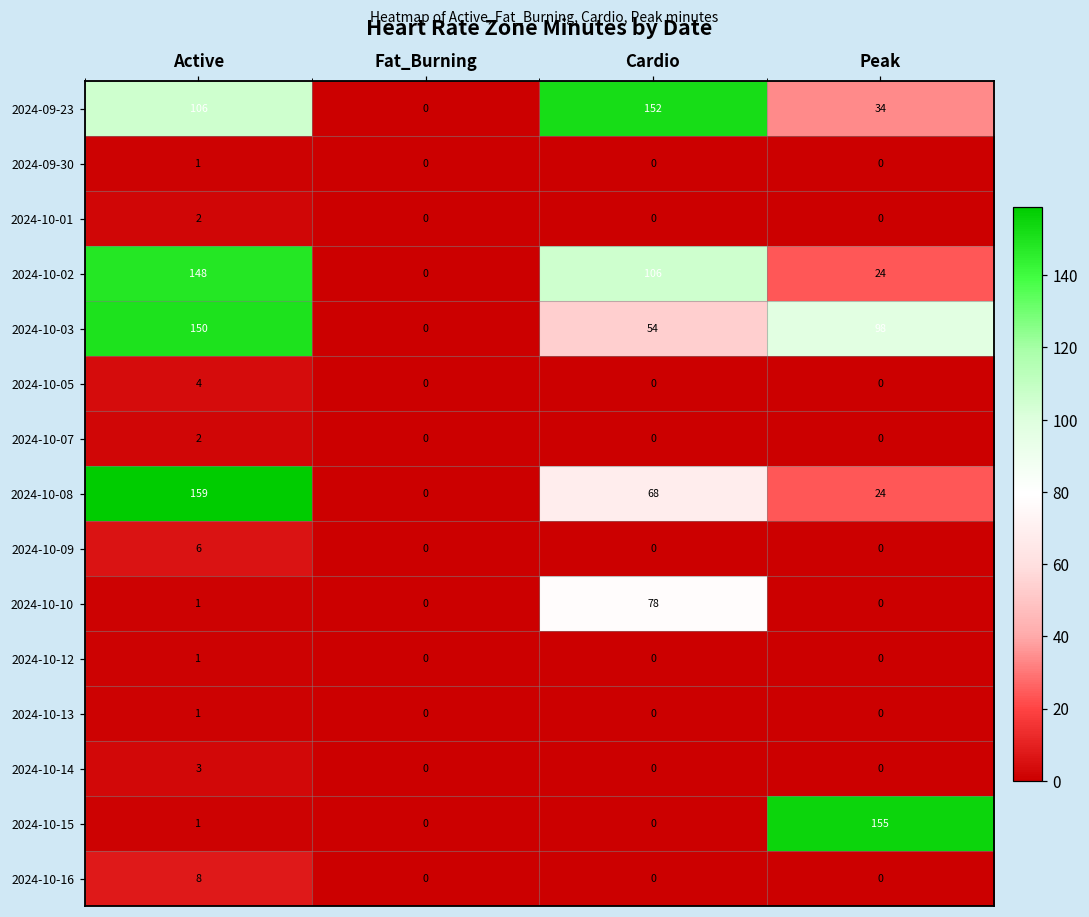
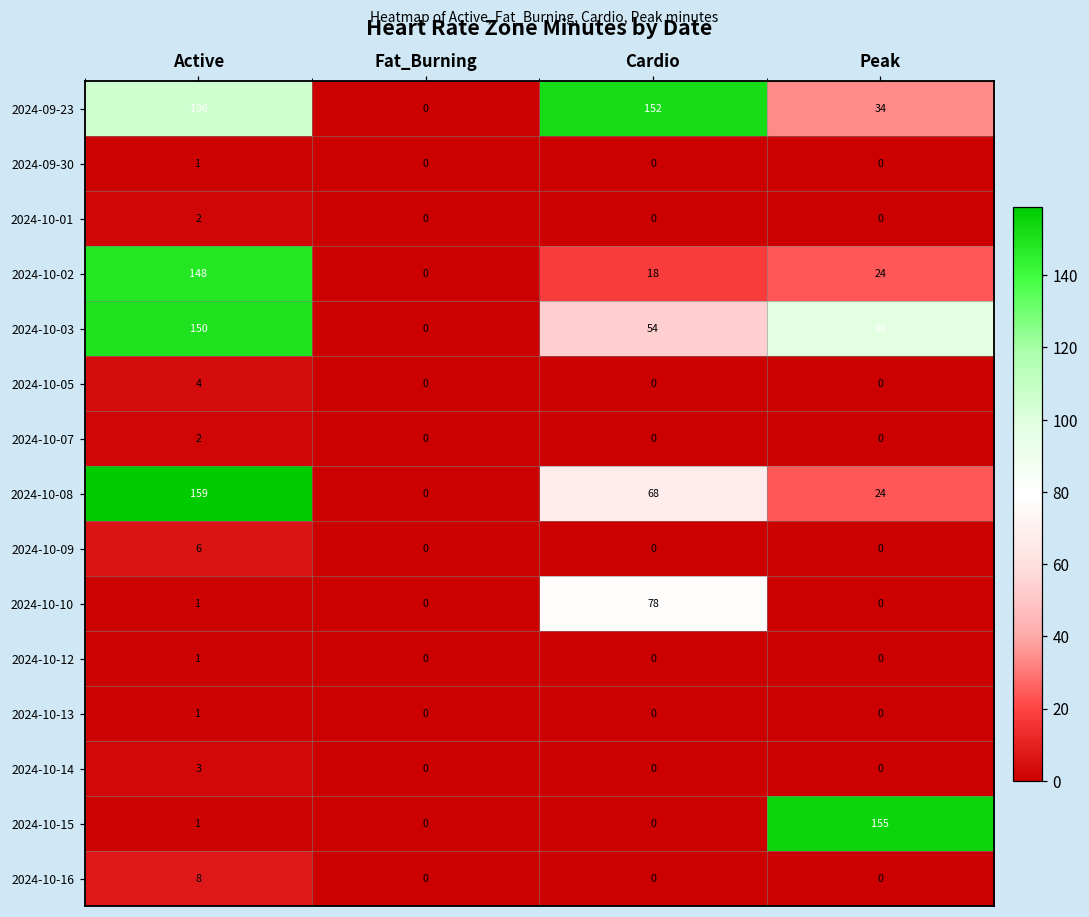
  {
    "2024-09-23": {
      "Active": 106,
      "Fat_Burning": 0,
      "Cardio": 152,
      "Peak": 34
    },
    "2024-09-30": {
      "Active": 1,
      "Fat_Burning": 0,
      "Cardio": 0,
      "Peak": 0
    },
    "2024-10-01": {
      "Active": 2,
      "Fat_Burning": 0,
      "Cardio": 0,
      "Peak": 0
    },
    "2024-10-02": {
      "Active": 148,
      "Fat_Burning": 0,
-     "Cardio": 106,
+     "Cardio": 18,
      "Peak": 24
    },
    "2024-10-03": {
      "Active": 150,
      "Fat_Burning": 0,
      "Cardio": 54
    },
    "2024-10-05": {
      "Active": 4,
      "Fat_Burning": 0,
      "Cardio": 0,
      "Peak": 0
    },
    "2024-10-07": {
      "Active": 2,
      "Fat_Burning": 0,
      "Cardio": 0,
      "Peak": 0
    },
    "2024-10-08": {
      "Active": 159,
      "Fat_Burning": 0,
      "Cardio": 68,
      "Peak": 24
    },
    "2024-10-09": {
      "Active": 6,
      "Fat_Burning": 0,
      "Cardio": 0,
      "Peak": 0
    },
    "2024-10-10": {
      "Active": 1,
      "Fat_Burning": 0,
      "Cardio": 78,
      "Peak": 0
    },
    "2024-10-12": {
      "Active": 1,
      "Fat_Burning": 0,
      "Cardio": 0,
      "Peak": 0
    },
    "2024-10-13": {
      "Active": 1,
      "Fat_Burning": 0,
      "Cardio": 0,
      "Peak": 0
    },
    "2024-10-14": {
      "Active": 3,
      "Fat_Burning": 0,
      "Cardio": 0,
      "Peak": 0
    },
    "2024-10-15": {
      "Active": 1,
      "Fat_Burning": 0,
      "Cardio": 0,
      "Peak": 155
    },
    "2024-10-16": {
      "Active": 8,
      "Fat_Burning": 0,
      "Cardio": 0,
      "Peak": 0
    }
  }
